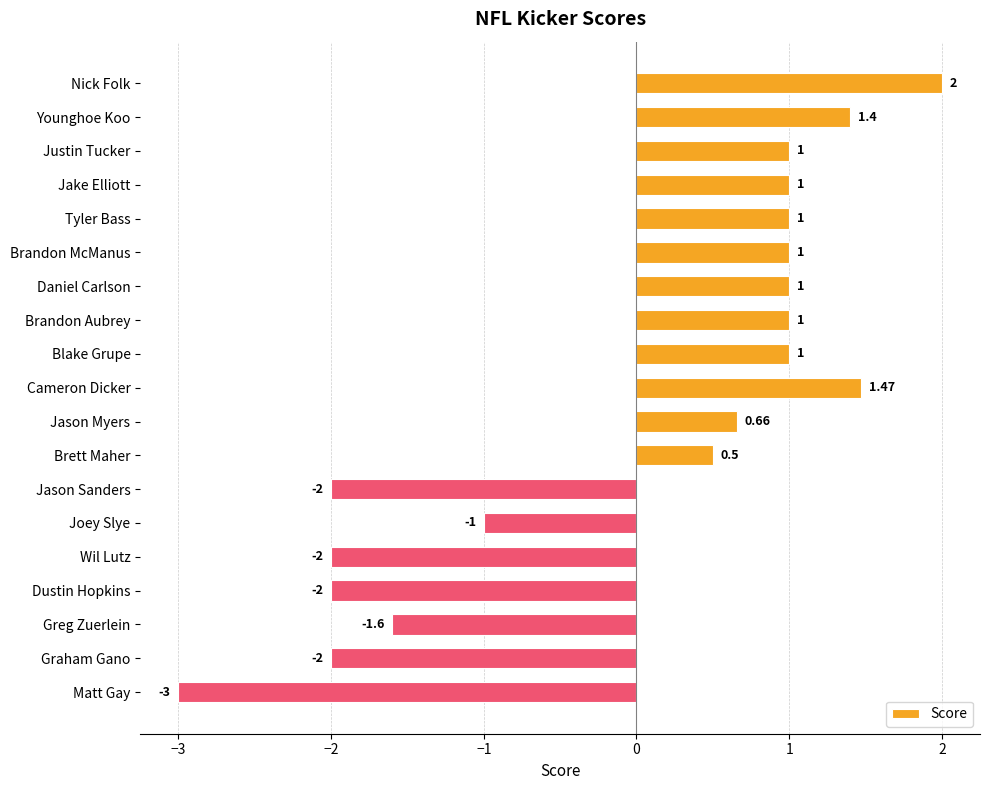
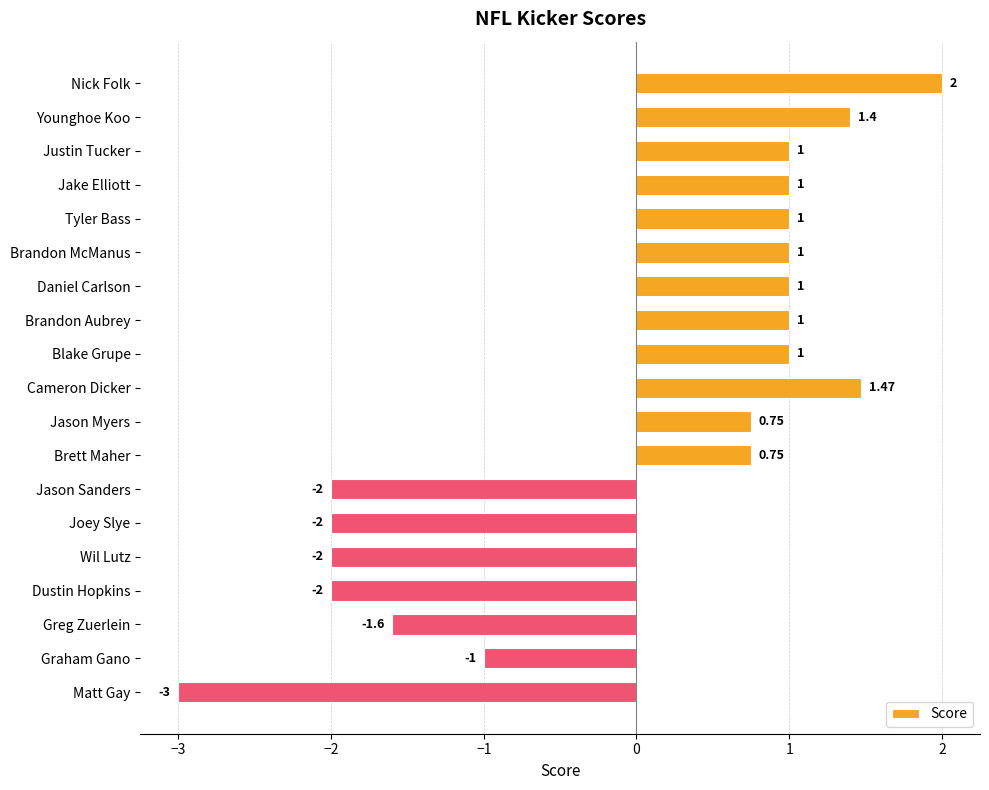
  {
    "Nick Folk": 2,
    "Younghoe Koo": 1.4,
    "Justin Tucker": 1,
    "Jake Elliott": 1,
    "Tyler Bass": 1,
    "Brandon McManus": 1,
    "Daniel Carlson": 1,
    "Brandon Aubrey": 1,
    "Blake Grupe": 1,
    "Cameron Dicker": 1.47,
-   "Jason Myers": 0.66,
-   "Brett Maher": 0.5,
+   "Jason Myers": 0.75,
+   "Brett Maher": 0.75,
    "Jason Sanders": -2,
-   "Joey Slye": -1,
+   "Joey Slye": -2,
    "Wil Lutz": -2,
    "Dustin Hopkins": -2,
    "Greg Zuerlein": -1.6,
-   "Graham Gano": -2,
+   "Graham Gano": -1,
    "Matt Gay": -3
  }
